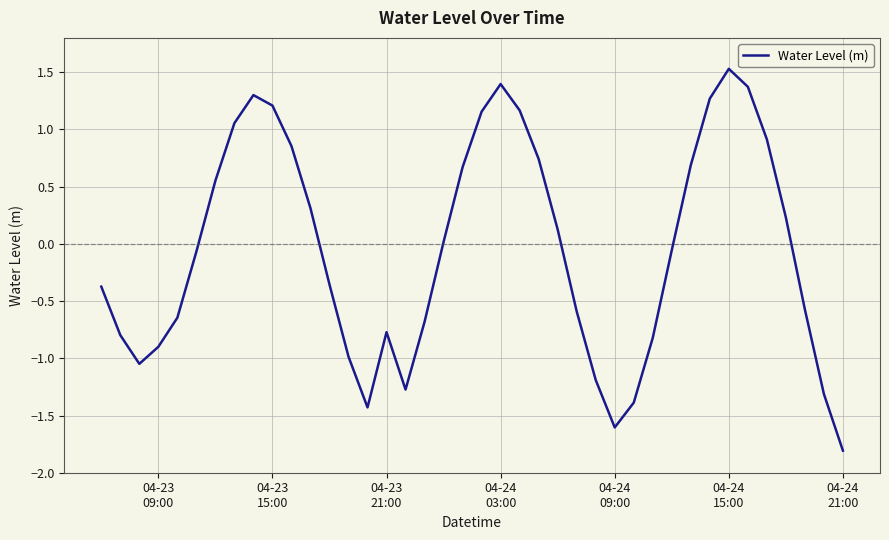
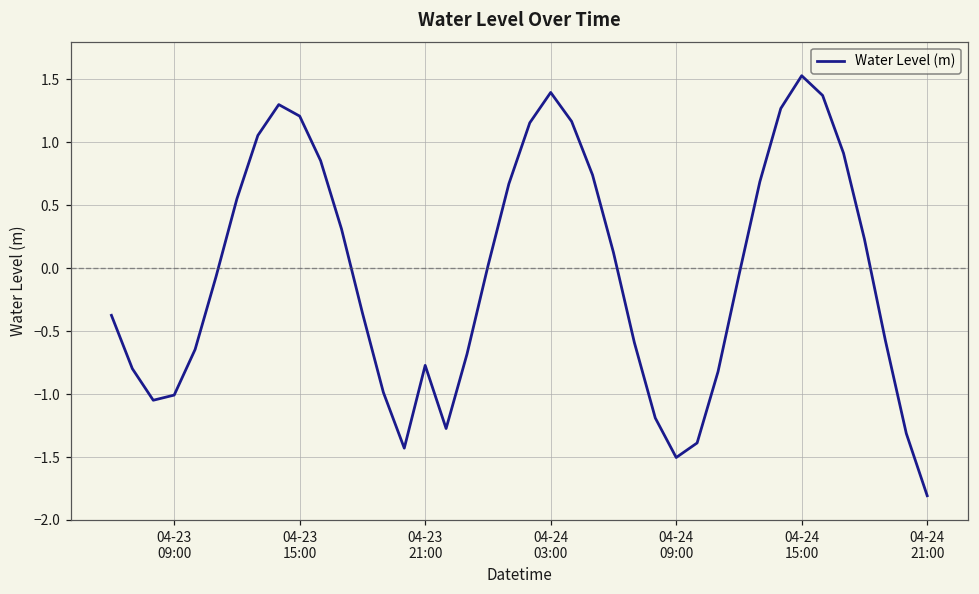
  {
-   "04-23 09:00": -0.90,
+   "04-23 09:00": -1.01,
    "04-23 15:00": 1.21,
    "04-23 21:00": -0.77,
    "04-24 03:00": 1.40,
-   "04-24 09:00": -1.60,
+   "04-24 09:00": -1.50,
    "04-24 15:00": 1.53,
    "04-24 21:00": -1.81
  }
